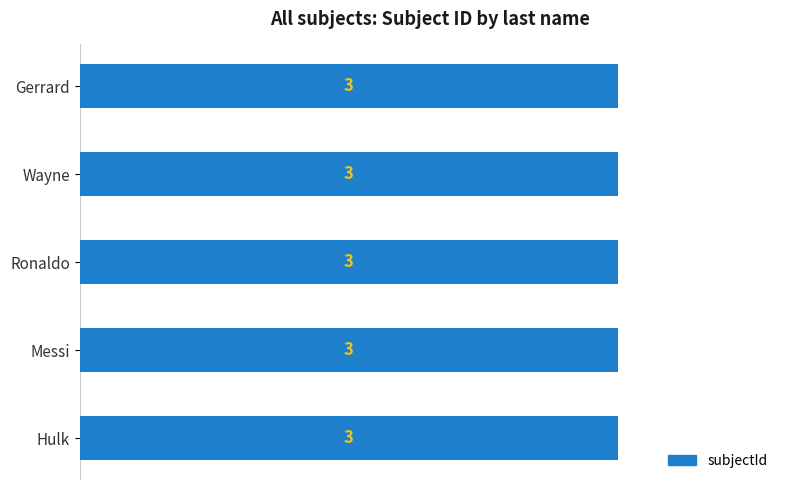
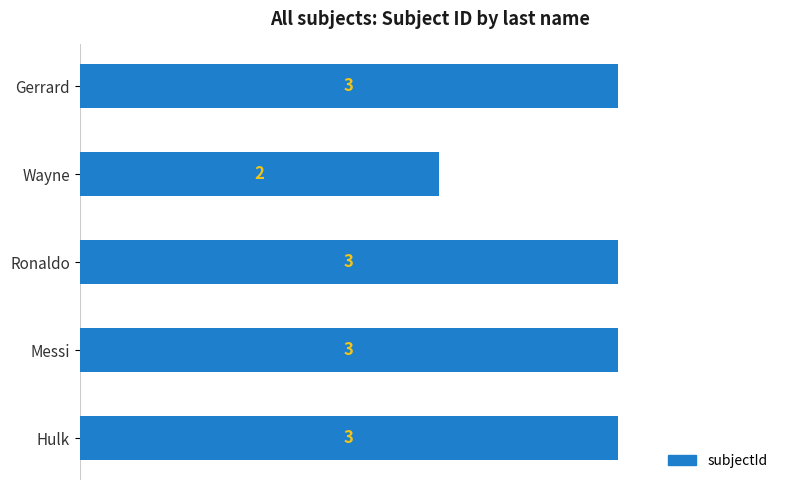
  {
    "Gerrard": 3,
-   "Wayne": 3,
+   "Wayne": 2,
    "Ronaldo": 3,
    "Messi": 3,
    "Hulk": 3
  }
